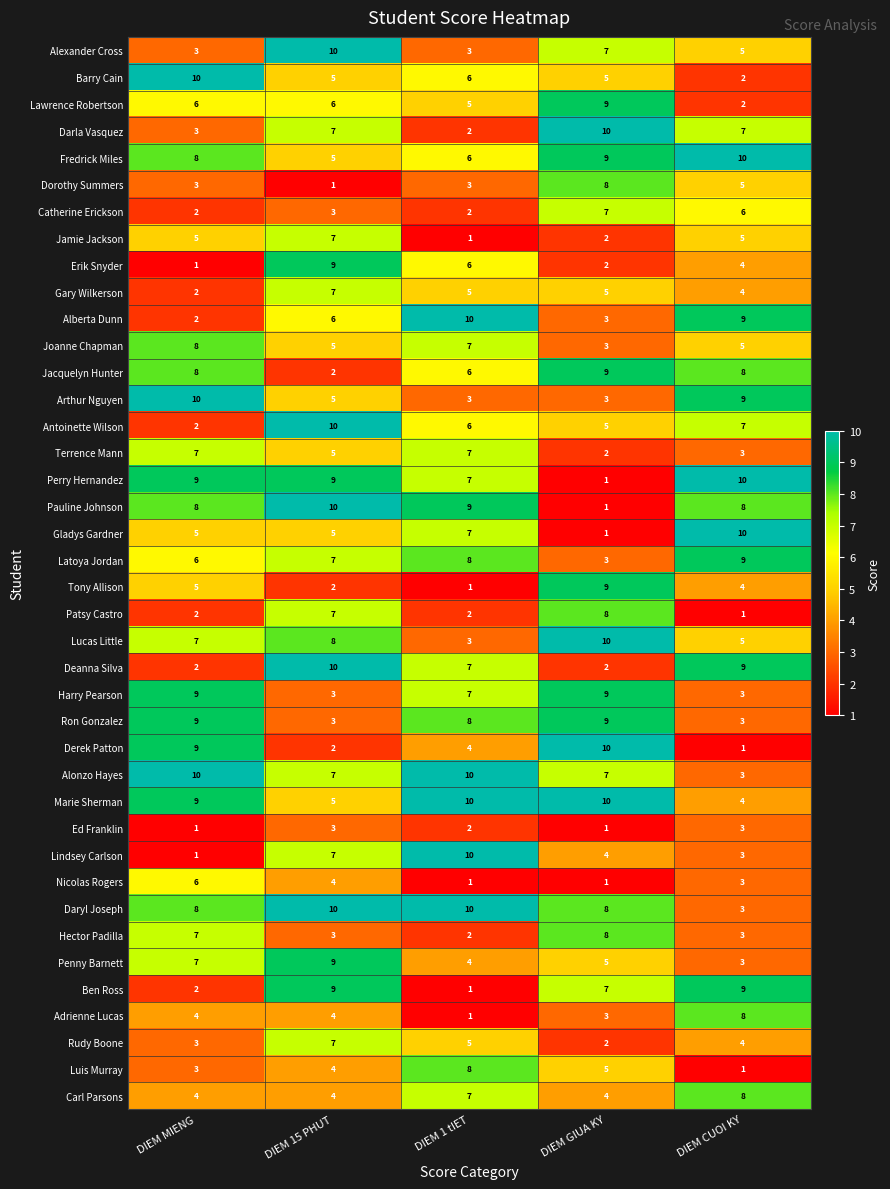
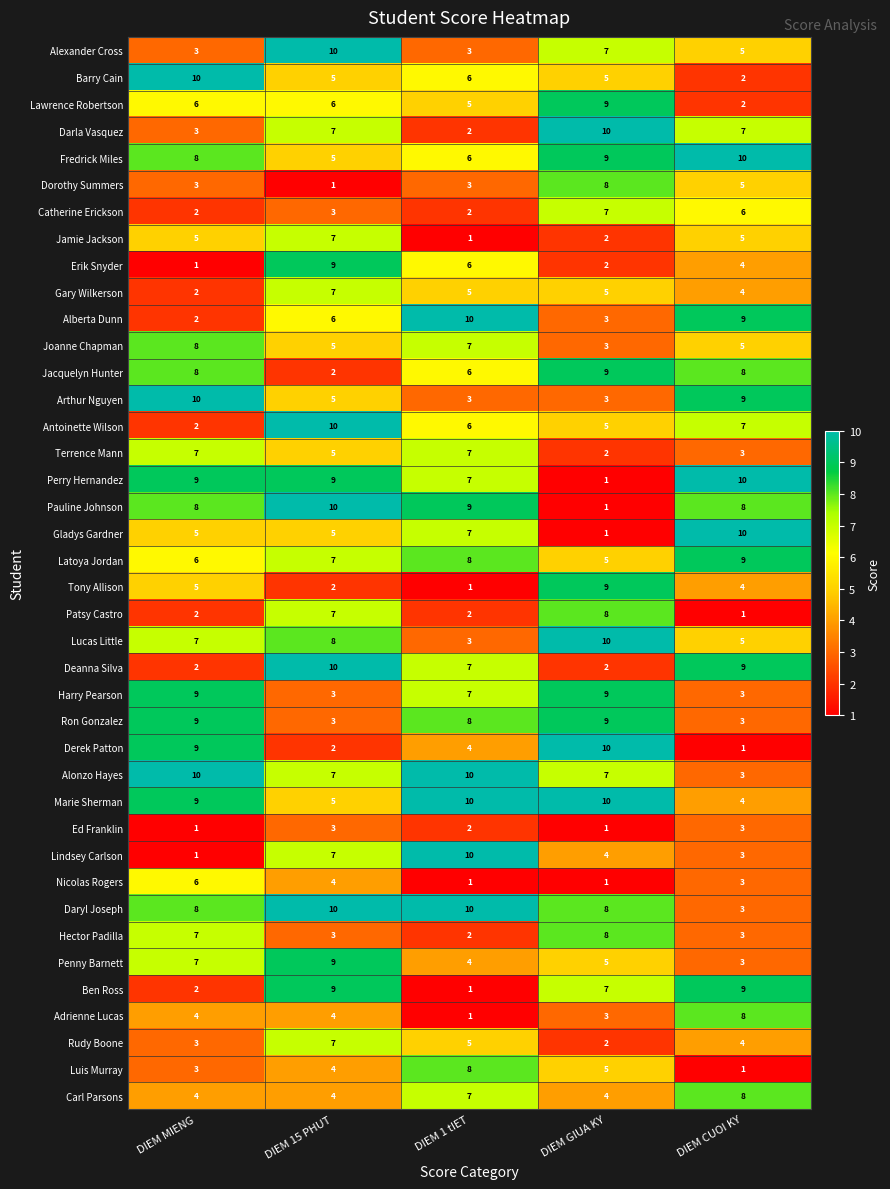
  {
    "Alexander Cross": {
      "DIEM MIENG": 3,
      "DIEM 15 PHUT": 10,
      "DIEM 1 tIET": 3,
      "DIEM GIUA KY": 7,
      "DIEM CUOI KY": 5
    },
    "Barry Cain": {
      "DIEM MIENG": 10,
      "DIEM 15 PHUT": 5,
      "DIEM 1 tIET": 6,
      "DIEM GIUA KY": 5,
      "DIEM CUOI KY": 2
    },
    "Lawrence Robertson": {
      "DIEM MIENG": 6,
      "DIEM 15 PHUT": 6,
      "DIEM 1 tIET": 5,
      "DIEM GIUA KY": 9,
      "DIEM CUOI KY": 2
    },
    "Darla Vasquez": {
      "DIEM MIENG": 3,
      "DIEM 15 PHUT": 7,
      "DIEM 1 tIET": 2,
      "DIEM GIUA KY": 10,
      "DIEM CUOI KY": 7
    },
    "Fredrick Miles": {
      "DIEM MIENG": 8,
      "DIEM 15 PHUT": 5,
      "DIEM 1 tIET": 6,
      "DIEM GIUA KY": 9,
      "DIEM CUOI KY": 10
    },
    "Dorothy Summers": {
      "DIEM MIENG": 3,
      "DIEM 15 PHUT": 1,
      "DIEM 1 tIET": 3,
      "DIEM GIUA KY": 8,
      "DIEM CUOI KY": 5
    },
    "Catherine Erickson": {
      "DIEM MIENG": 2,
      "DIEM 15 PHUT": 3,
      "DIEM 1 tIET": 2,
      "DIEM GIUA KY": 7,
      "DIEM CUOI KY": 6
    },
    "Jamie Jackson": {
      "DIEM MIENG": 5,
      "DIEM 15 PHUT": 7,
      "DIEM 1 tIET": 1,
      "DIEM GIUA KY": 2,
      "DIEM CUOI KY": 5
    },
    "Erik Snyder": {
      "DIEM MIENG": 1,
      "DIEM 15 PHUT": 9,
      "DIEM 1 tIET": 6,
      "DIEM GIUA KY": 2,
      "DIEM CUOI KY": 4
    },
    "Gary Wilkerson": {
      "DIEM MIENG": 2,
      "DIEM 15 PHUT": 7,
      "DIEM 1 tIET": 5,
      "DIEM GIUA KY": 5,
      "DIEM CUOI KY": 4
    },
    "Alberta Dunn": {
      "DIEM MIENG": 2,
      "DIEM 15 PHUT": 6,
      "DIEM 1 tIET": 10,
      "DIEM GIUA KY": 3,
      "DIEM CUOI KY": 9
    },
    "Joanne Chapman": {
      "DIEM MIENG": 8,
      "DIEM 15 PHUT": 5,
      "DIEM 1 tIET": 7,
      "DIEM GIUA KY": 3,
      "DIEM CUOI KY": 5
    },
    "Jacquelyn Hunter": {
      "DIEM MIENG": 8,
      "DIEM 15 PHUT": 2,
      "DIEM 1 tIET": 6,
      "DIEM GIUA KY": 9,
      "DIEM CUOI KY": 8
    },
    "Arthur Nguyen": {
      "DIEM MIENG": 10,
      "DIEM 15 PHUT": 5,
      "DIEM 1 tIET": 3,
      "DIEM GIUA KY": 3,
      "DIEM CUOI KY": 9
    },
    "Antoinette Wilson": {
      "DIEM MIENG": 2,
      "DIEM 15 PHUT": 10,
      "DIEM 1 tIET": 6,
      "DIEM GIUA KY": 5,
      "DIEM CUOI KY": 7
    },
    "Terrence Mann": {
      "DIEM MIENG": 7,
      "DIEM 15 PHUT": 5,
      "DIEM 1 tIET": 7,
      "DIEM GIUA KY": 2,
      "DIEM CUOI KY": 3
    },
    "Perry Hernandez": {
      "DIEM MIENG": 9,
      "DIEM 15 PHUT": 9,
      "DIEM 1 tIET": 7,
      "DIEM GIUA KY": 1,
      "DIEM CUOI KY": 10
    },
    "Pauline Johnson": {
      "DIEM MIENG": 8,
      "DIEM 15 PHUT": 10,
      "DIEM 1 tIET": 9,
      "DIEM GIUA KY": 1,
      "DIEM CUOI KY": 8
    },
    "Gladys Gardner": {
      "DIEM MIENG": 5,
      "DIEM 15 PHUT": 5,
      "DIEM 1 tIET": 7,
      "DIEM GIUA KY": 1,
      "DIEM CUOI KY": 10
    },
    "Latoya Jordan": {
      "DIEM MIENG": 6,
      "DIEM 15 PHUT": 7,
      "DIEM 1 tIET": 8,
-     "DIEM GIUA KY": 3,
+     "DIEM GIUA KY": 5,
      "DIEM CUOI KY": 9
    },
    "Tony Allison": {
      "DIEM MIENG": 5,
      "DIEM 15 PHUT": 2,
      "DIEM 1 tIET": 1,
      "DIEM GIUA KY": 9,
      "DIEM CUOI KY": 4
    },
    "Patsy Castro": {
      "DIEM MIENG": 2,
      "DIEM 15 PHUT": 7,
      "DIEM 1 tIET": 2,
      "DIEM GIUA KY": 8,
      "DIEM CUOI KY": 1
    },
    "Lucas Little": {
      "DIEM MIENG": 7,
      "DIEM 15 PHUT": 8,
      "DIEM 1 tIET": 3,
      "DIEM GIUA KY": 10,
      "DIEM CUOI KY": 5
    },
    "Deanna Silva": {
      "DIEM MIENG": 2,
      "DIEM 15 PHUT": 10,
      "DIEM 1 tIET": 7,
      "DIEM GIUA KY": 2,
      "DIEM CUOI KY": 9
    },
    "Harry Pearson": {
      "DIEM MIENG": 9,
      "DIEM 15 PHUT": 3,
      "DIEM 1 tIET": 7,
      "DIEM GIUA KY": 9,
      "DIEM CUOI KY": 3
    },
    "Ron Gonzalez": {
      "DIEM MIENG": 9,
      "DIEM 15 PHUT": 3,
      "DIEM 1 tIET": 8,
      "DIEM GIUA KY": 9,
      "DIEM CUOI KY": 3
    },
    "Derek Patton": {
      "DIEM MIENG": 9,
      "DIEM 15 PHUT": 2,
      "DIEM 1 tIET": 4,
      "DIEM GIUA KY": 10,
      "DIEM CUOI KY": 1
    },
    "Alonzo Hayes": {
      "DIEM MIENG": 10,
      "DIEM 15 PHUT": 7,
      "DIEM 1 tIET": 10,
      "DIEM GIUA KY": 7,
      "DIEM CUOI KY": 3
    },
    "Marie Sherman": {
      "DIEM MIENG": 9,
      "DIEM 15 PHUT": 5,
      "DIEM 1 tIET": 10,
      "DIEM GIUA KY": 10,
      "DIEM CUOI KY": 4
    },
    "Ed Franklin": {
      "DIEM MIENG": 1,
      "DIEM 15 PHUT": 3,
      "DIEM 1 tIET": 2,
      "DIEM GIUA KY": 1,
      "DIEM CUOI KY": 3
    },
    "Lindsey Carlson": {
      "DIEM MIENG": 1,
      "DIEM 15 PHUT": 7,
      "DIEM 1 tIET": 10,
      "DIEM GIUA KY": 4,
      "DIEM CUOI KY": 3
    },
    "Nicolas Rogers": {
      "DIEM MIENG": 6,
      "DIEM 15 PHUT": 4,
      "DIEM 1 tIET": 1,
      "DIEM GIUA KY": 1,
      "DIEM CUOI KY": 3
    },
    "Daryl Joseph": {
      "DIEM MIENG": 8,
      "DIEM 15 PHUT": 10,
      "DIEM 1 tIET": 10,
      "DIEM GIUA KY": 8,
      "DIEM CUOI KY": 3
    },
    "Hector Padilla": {
      "DIEM MIENG": 7,
      "DIEM 15 PHUT": 3,
      "DIEM 1 tIET": 2,
      "DIEM GIUA KY": 8,
      "DIEM CUOI KY": 3
    },
    "Penny Barnett": {
      "DIEM MIENG": 7,
      "DIEM 15 PHUT": 9,
      "DIEM 1 tIET": 4,
      "DIEM GIUA KY": 5,
      "DIEM CUOI KY": 3
    },
    "Ben Ross": {
      "DIEM MIENG": 2,
      "DIEM 15 PHUT": 9,
      "DIEM 1 tIET": 1,
      "DIEM GIUA KY": 7,
      "DIEM CUOI KY": 9
    },
    "Adrienne Lucas": {
      "DIEM MIENG": 4,
      "DIEM 15 PHUT": 4,
      "DIEM 1 tIET": 1,
      "DIEM GIUA KY": 3,
      "DIEM CUOI KY": 8
    },
    "Rudy Boone": {
      "DIEM MIENG": 3,
      "DIEM 15 PHUT": 7,
      "DIEM 1 tIET": 5,
      "DIEM GIUA KY": 2,
      "DIEM CUOI KY": 4
    },
    "Luis Murray": {
      "DIEM MIENG": 3,
      "DIEM 15 PHUT": 4,
      "DIEM 1 tIET": 8,
      "DIEM GIUA KY": 5,
      "DIEM CUOI KY": 1
    },
    "Carl Parsons": {
      "DIEM MIENG": 4,
      "DIEM 15 PHUT": 4,
      "DIEM 1 tIET": 7,
      "DIEM GIUA KY": 4,
      "DIEM CUOI KY": 8
    }
  }
